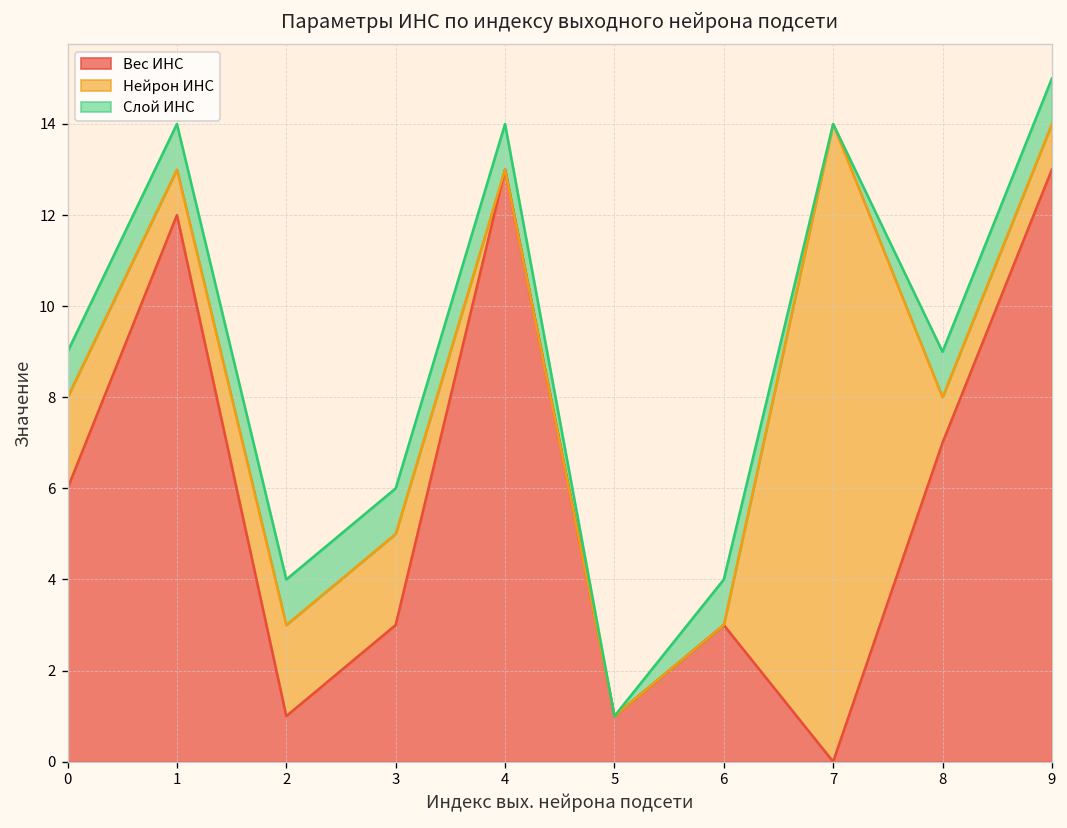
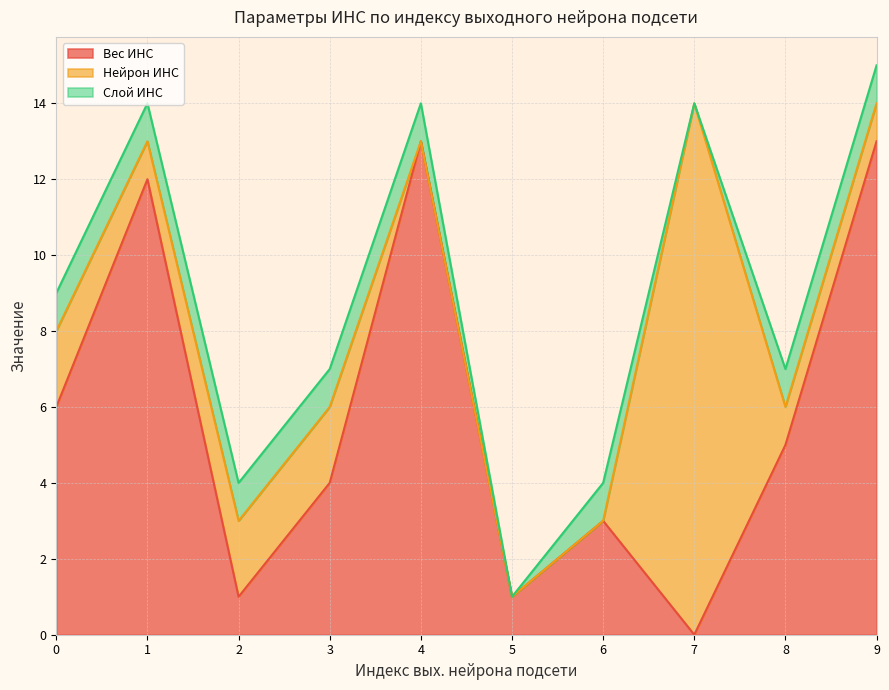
  {
    "Вес ИНС": {
      "0": 6,
      "1": 12,
      "2": 1,
-     "3": 3,
+     "3": 4,
      "7": 0,
-     "8": 7,
+     "8": 5,
      "9": 13
    },
    "Нейрон ИНС": {
      "0": 8,
      "1": 13,
      "2": 3,
      "9": 14
    },
    "Слой ИНС": {
      "0": 1,
      "2": 1,
      "3": 1,
      "4": 1,
      "6": 1,
      "8": 1,
      "9": 1
    }
  }
